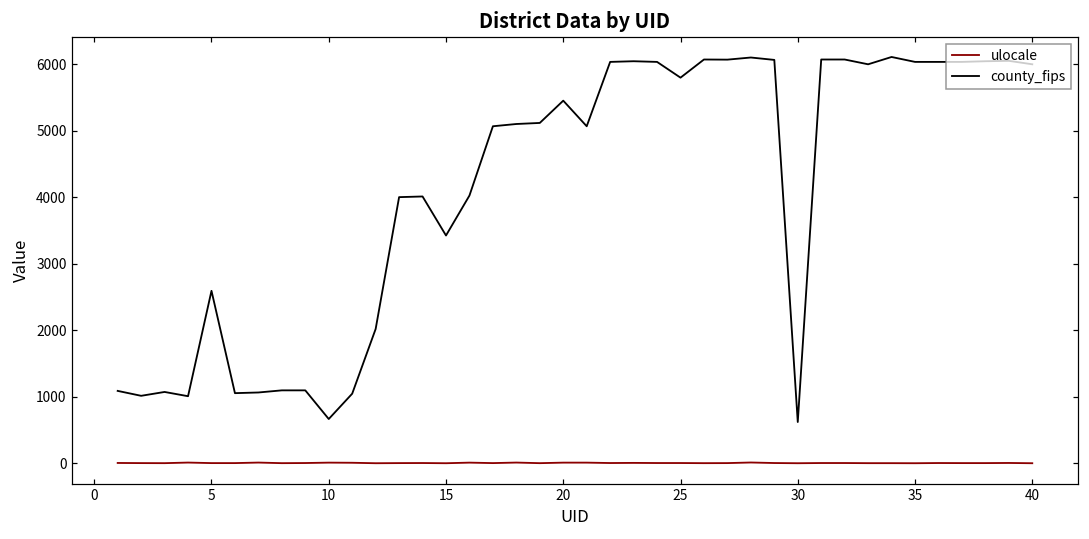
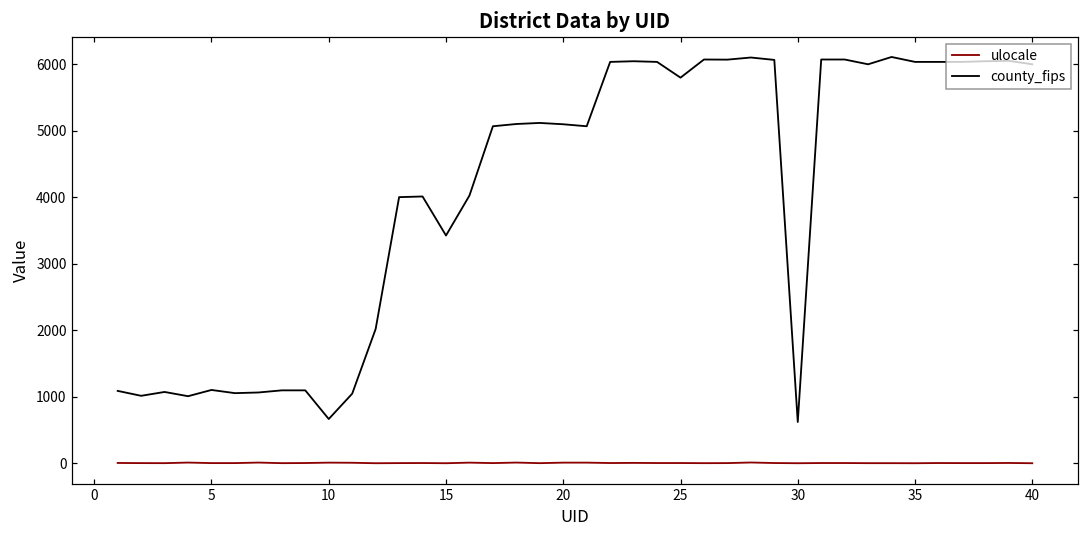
  {
    "ulocale": {
      "5": 0,
      "10": 0,
      "15": 0,
      "20": 0,
      "25": 0,
      "30": 0,
      "35": 0,
      "40": 0
    },
    "county_fips": {
-     "5": 2600,
+     "5": 1100,
      "10": 700,
      "15": 3400,
-     "20": 5500,
+     "20": 5100,
      "25": 5800,
      "30": 600,
      "35": 6000
    }
  }
